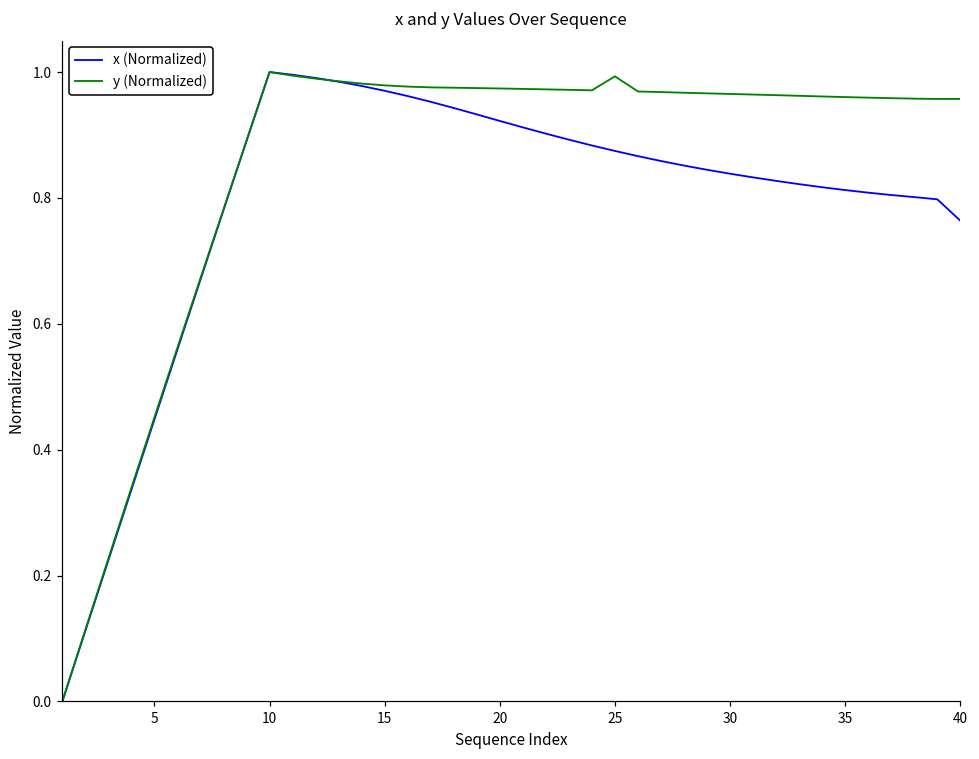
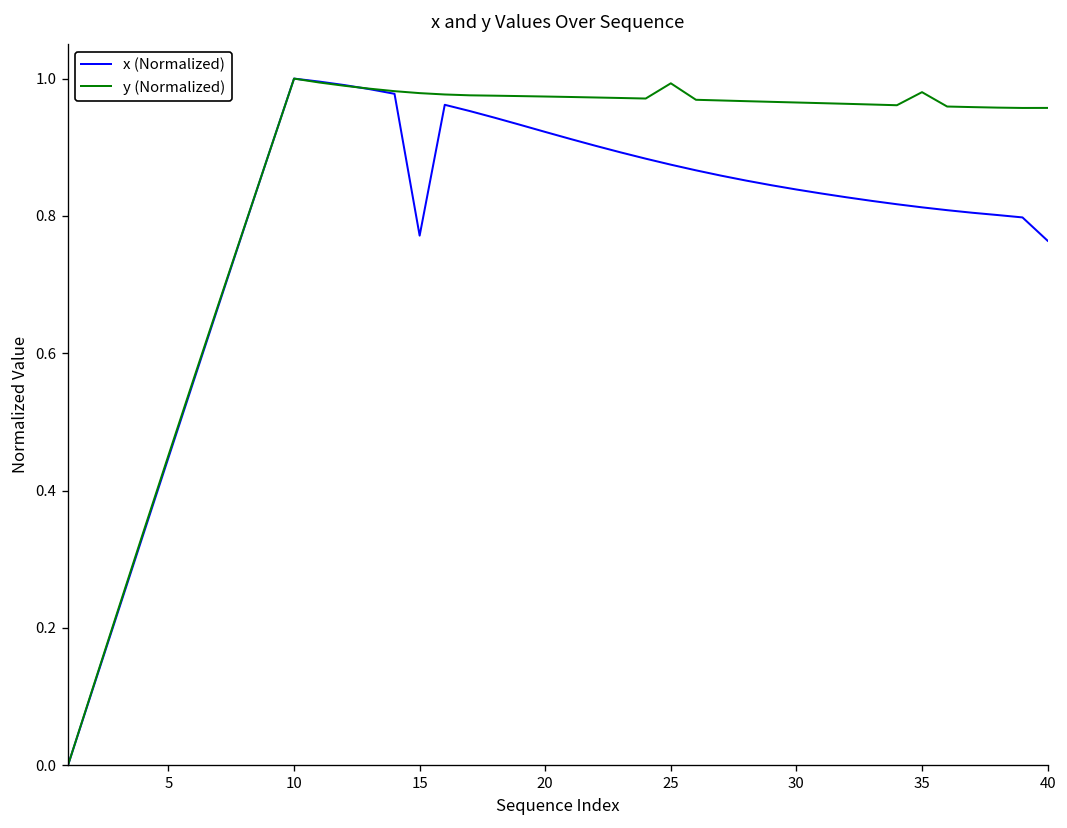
  {
    "x (Normalized)": {
-     "15": 0.97,
+     "15": 0.77,
      "20": 0.92,
      "25": 0.87,
      "30": 0.84,
      "35": 0.81,
      "40": 0.76
    },
    "y (Normalized)": {
      "15": 0.98,
      "20": 0.97,
      "25": 0.99,
      "30": 0.97,
-     "35": 0.96,
+     "35": 0.98,
      "40": 0.96
    }
  }
